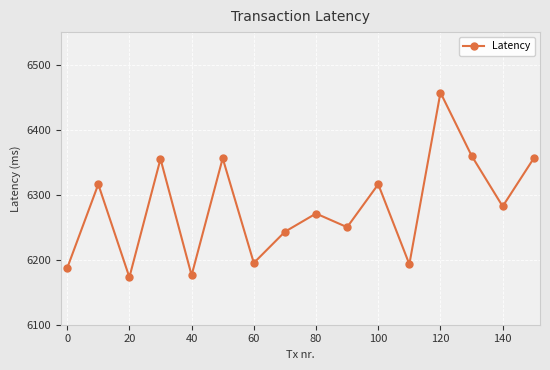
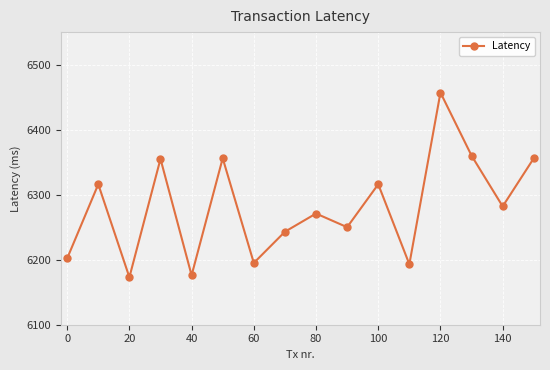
  {
-   "0": 6190,
+   "0": 6200,
    "20": 6170,
    "40": 6180,
    "60": 6200,
    "80": 6270,
    "100": 6320,
    "120": 6460,
    "140": 6280
  }
